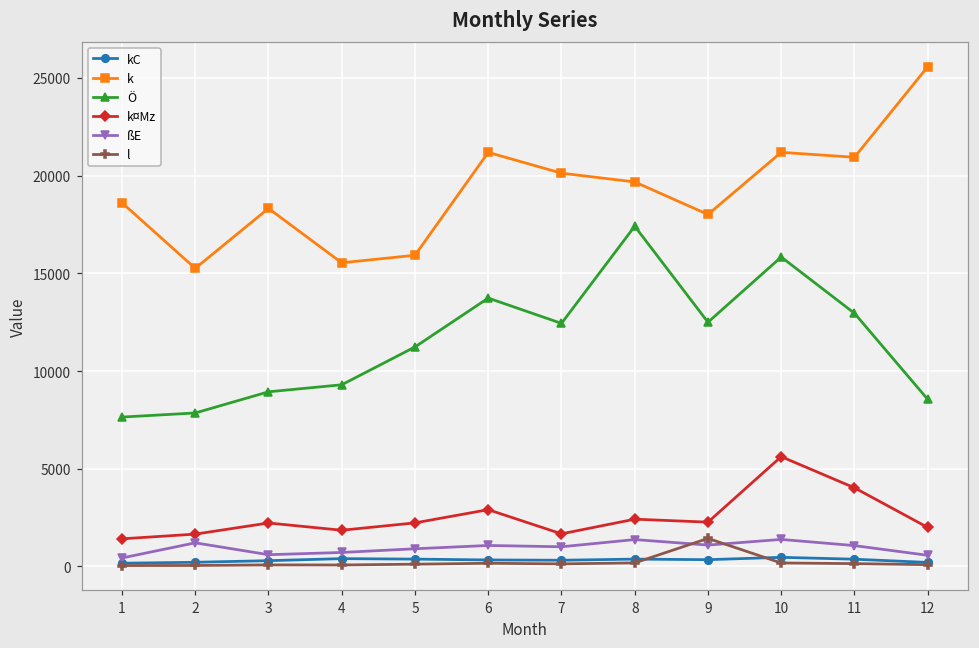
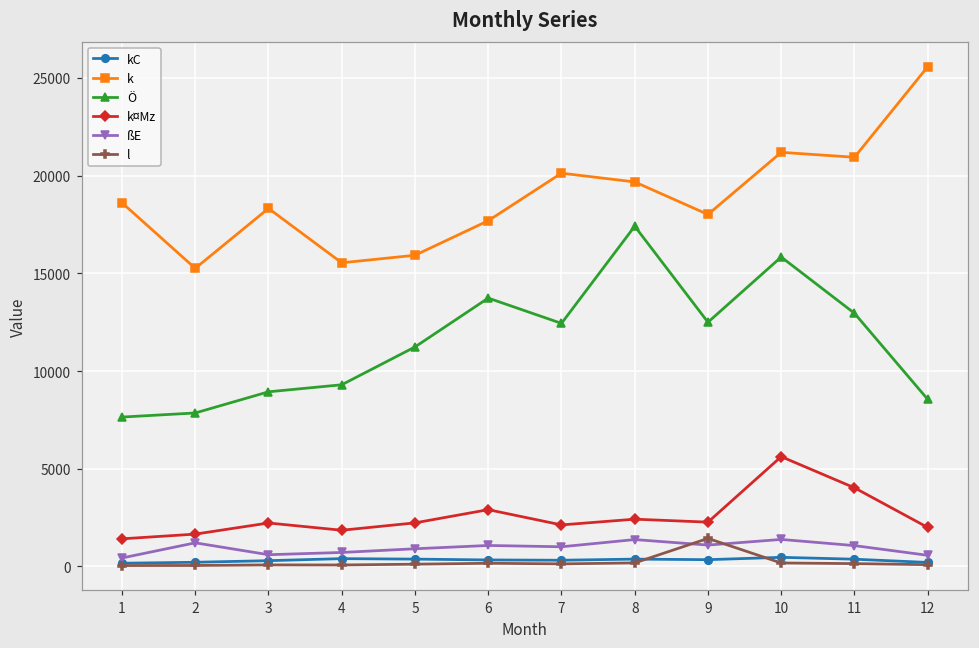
  {
    "kC": {
      "2": 200,
      "3": 300,
      "4": 400,
      "5": 400,
      "6": 300,
      "7": 300,
      "8": 400,
      "9": 300,
      "10": 500,
      "11": 400
    },
    "k": {
      "1": 18600,
      "2": 15300,
      "3": 18300,
      "4": 15500,
      "5": 15900,
-     "6": 21200,
+     "6": 17700,
      "7": 20100,
      "8": 19700,
      "9": 18000,
      "10": 21200,
      "11": 20900,
      "12": 25600
    },
    "Ö": {
      "1": 7600,
      "2": 7900,
      "3": 8900,
      "4": 9300,
      "5": 11200,
      "6": 13700,
      "7": 12400,
      "8": 17400,
      "9": 12500,
      "10": 15800,
      "11": 13000,
      "12": 8600
    },
    "k¤Mz": {
      "1": 1400,
      "2": 1700,
      "3": 2200,
      "4": 1900,
      "5": 2200,
      "6": 2900,
-     "7": 1700,
+     "7": 2100,
      "8": 2400,
      "9": 2300,
      "10": 5600,
      "11": 4000,
      "12": 2000
    },
    "ßE": {
      "1": 400,
      "2": 1200,
      "3": 600,
      "4": 700,
      "5": 900,
      "6": 1100,
      "7": 1000,
      "8": 1400,
      "9": 1100,
      "10": 1400,
      "11": 1100,
      "12": 600
    },
    "l": {
      "2": 0,
      "3": 100,
      "4": 100,
      "5": 100,
      "6": 200,
      "7": 100,
      "8": 200,
      "9": 1400,
      "10": 200,
      "11": 100
    }
  }
